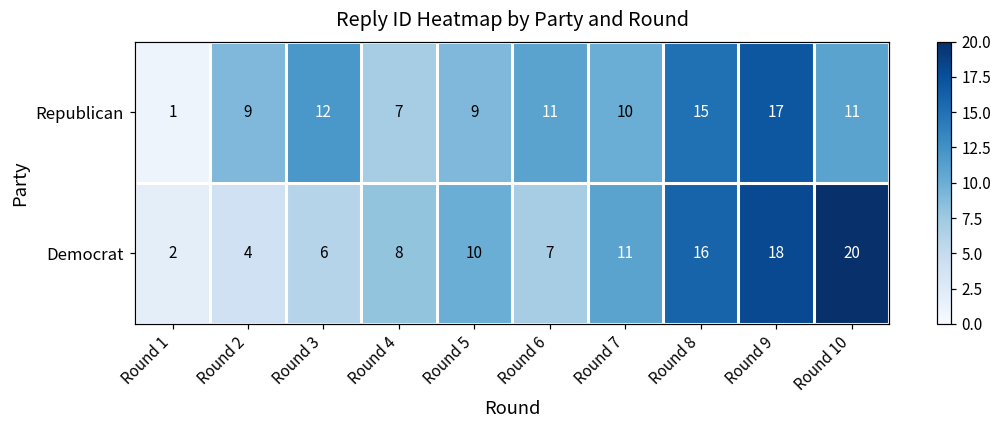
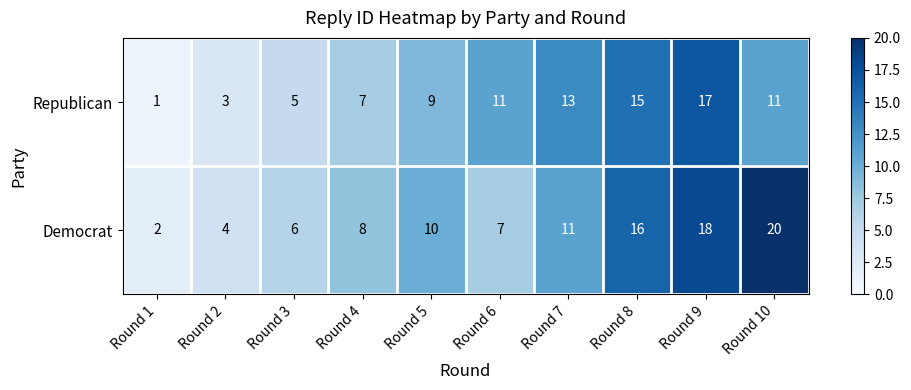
  {
    "Republican": {
      "Round 1": 1,
-     "Round 2": 9,
-     "Round 3": 12,
+     "Round 2": 3,
+     "Round 3": 5,
      "Round 4": 7,
      "Round 5": 9,
      "Round 6": 11,
-     "Round 7": 10,
+     "Round 7": 13,
      "Round 8": 15,
      "Round 9": 17,
      "Round 10": 11
    },
    "Democrat": {
      "Round 1": 2,
      "Round 2": 4,
      "Round 3": 6,
      "Round 4": 8,
      "Round 5": 10,
      "Round 6": 7,
      "Round 7": 11,
      "Round 8": 16,
      "Round 9": 18,
      "Round 10": 20
    }
  }
